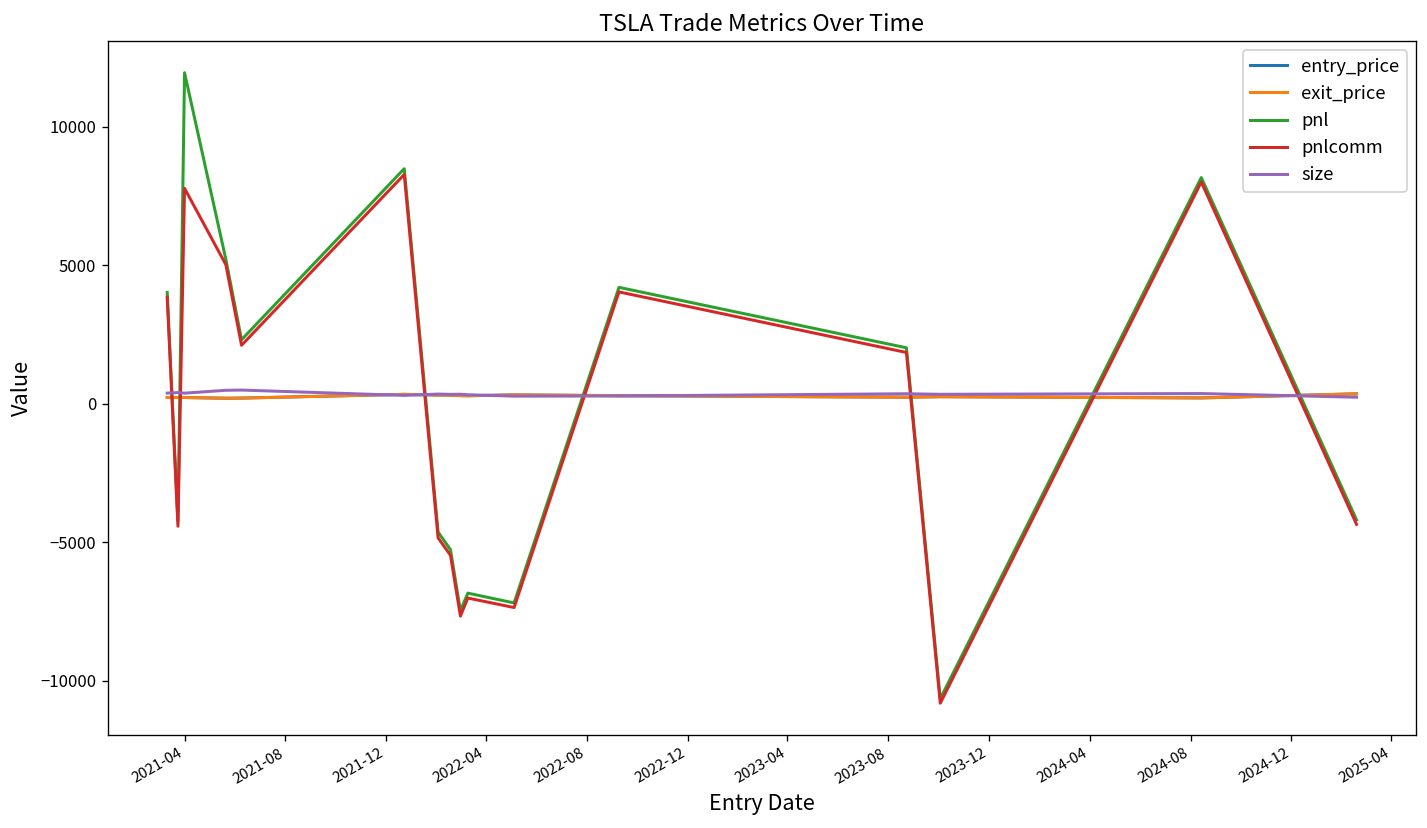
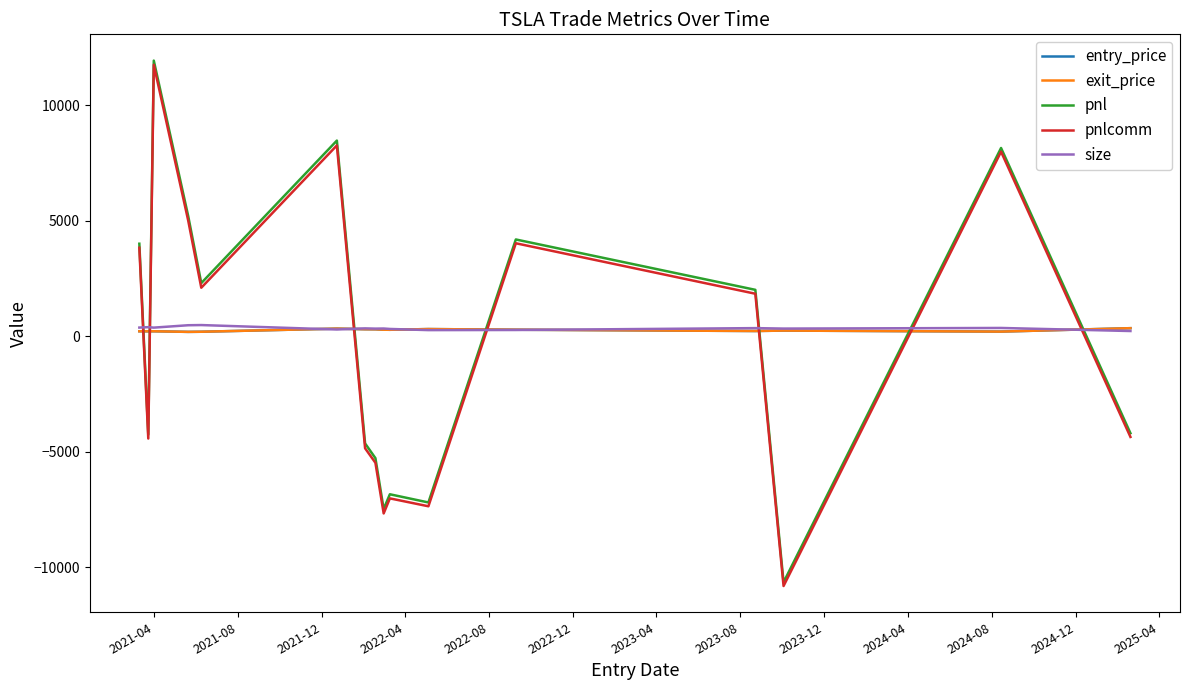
  {
    "exit_price": {
      "2021-04": 200
    },
    "pnl": {
      "2021-04": 11900
    },
    "pnlcomm": {
-     "2021-04": 7800
+     "2021-04": 11800
    },
    "size": {
      "2021-04": 400
    }
  }
